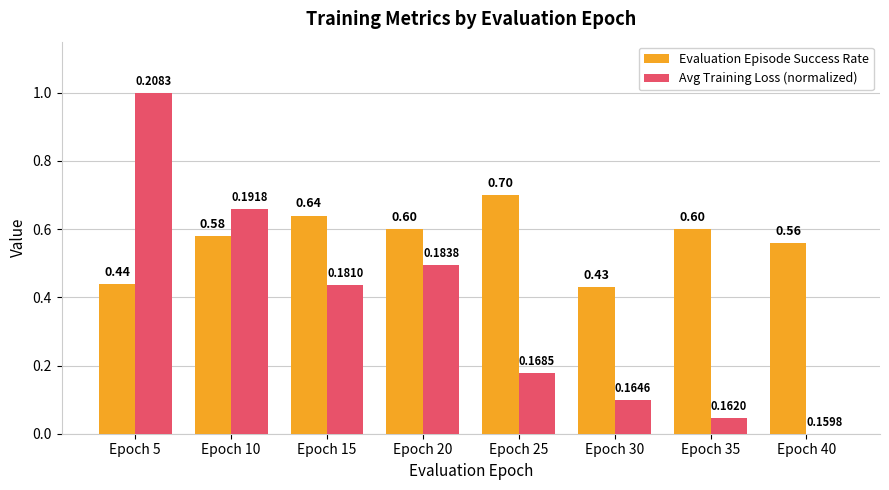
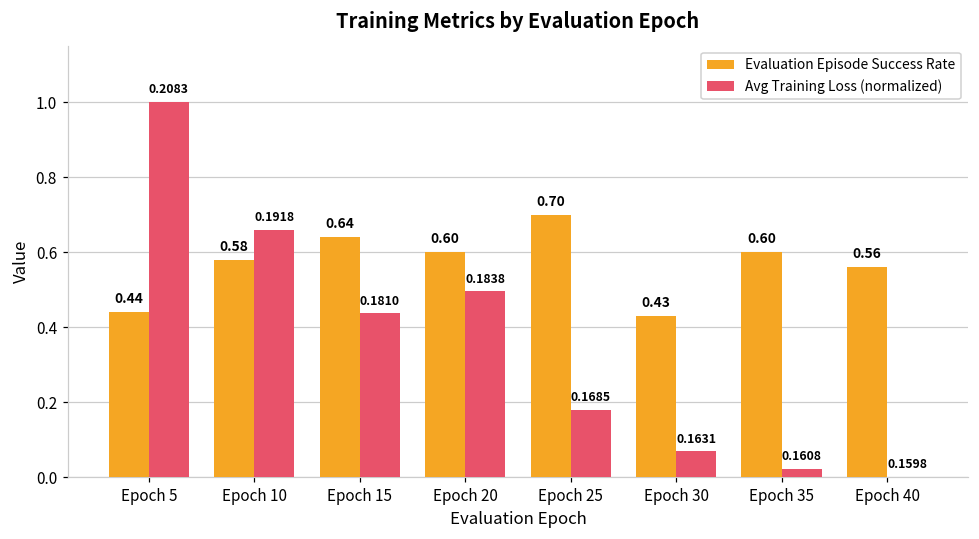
  {
    "Evaluation Episode Success Rate": {
      "Epoch 5": 0.44,
      "Epoch 10": 0.58,
      "Epoch 15": 0.64,
      "Epoch 20": 0.60,
      "Epoch 25": 0.70,
      "Epoch 30": 0.43,
      "Epoch 35": 0.60,
      "Epoch 40": 0.56
    },
    "Avg Training Loss (normalized)": {
-     "Epoch 30": 0.1646,
-     "Epoch 35": 0.1620
+     "Epoch 30": 0.1631,
+     "Epoch 35": 0.1608
    }
  }
